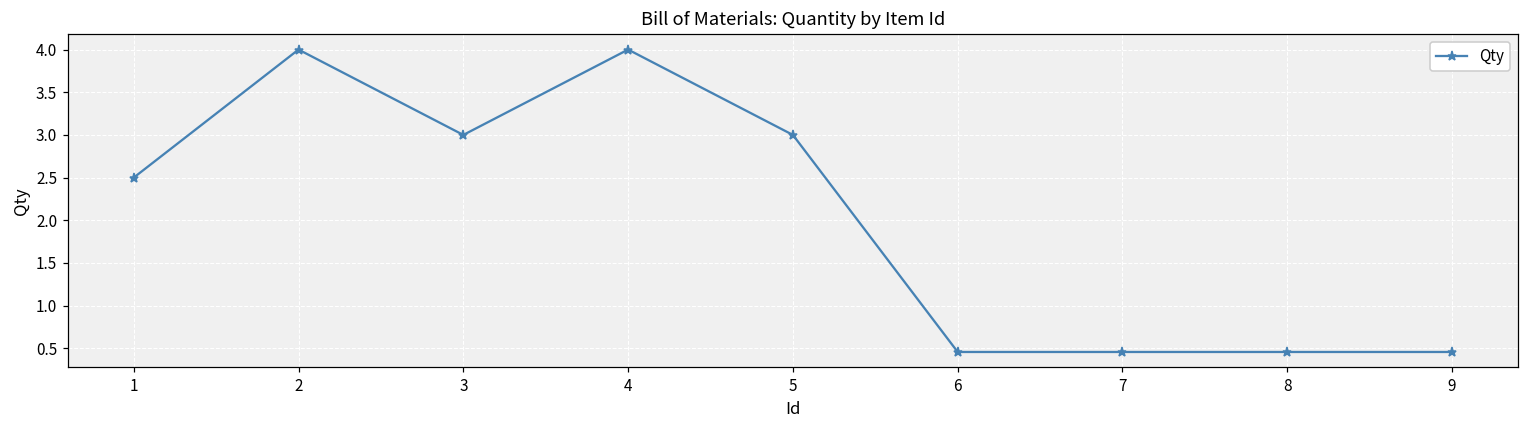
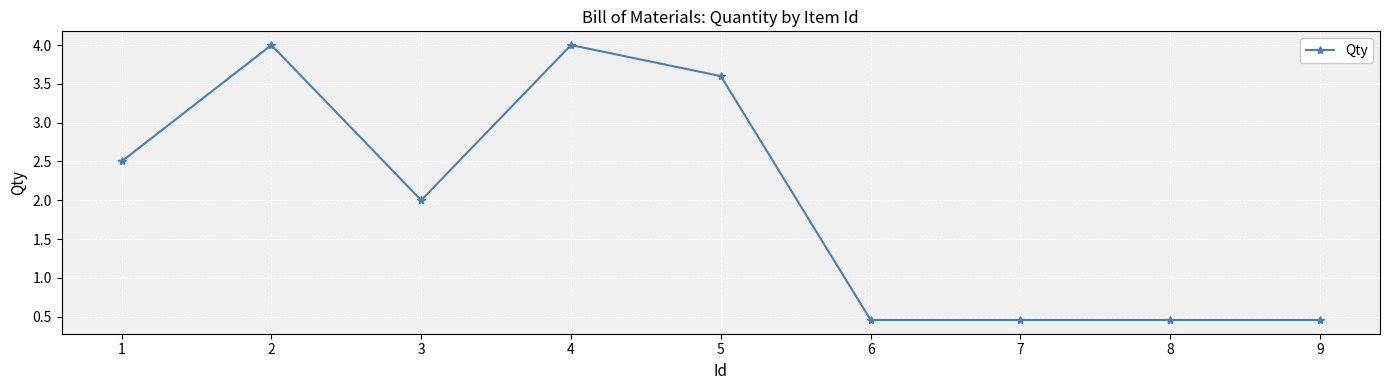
  {
    "1": 2.5,
    "2": 4.0,
-   "3": 3,
+   "3": 2,
    "4": 4.0,
-   "5": 3.0,
+   "5": 3.6,
    "6": 0.5,
    "7": 0.5,
    "8": 0.5,
    "9": 0.5
  }
